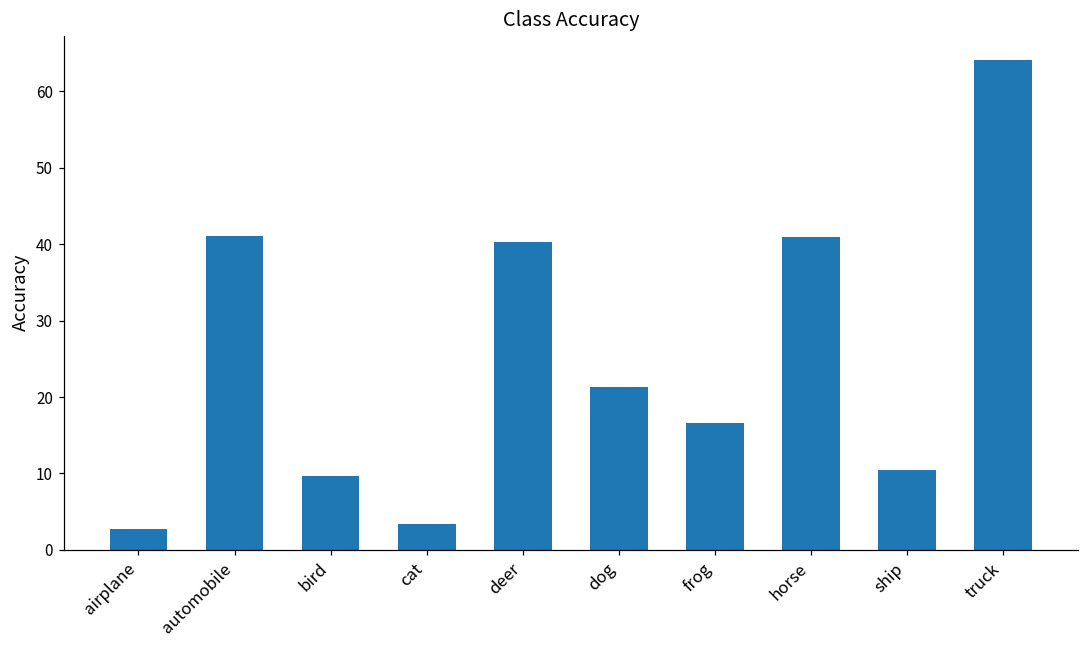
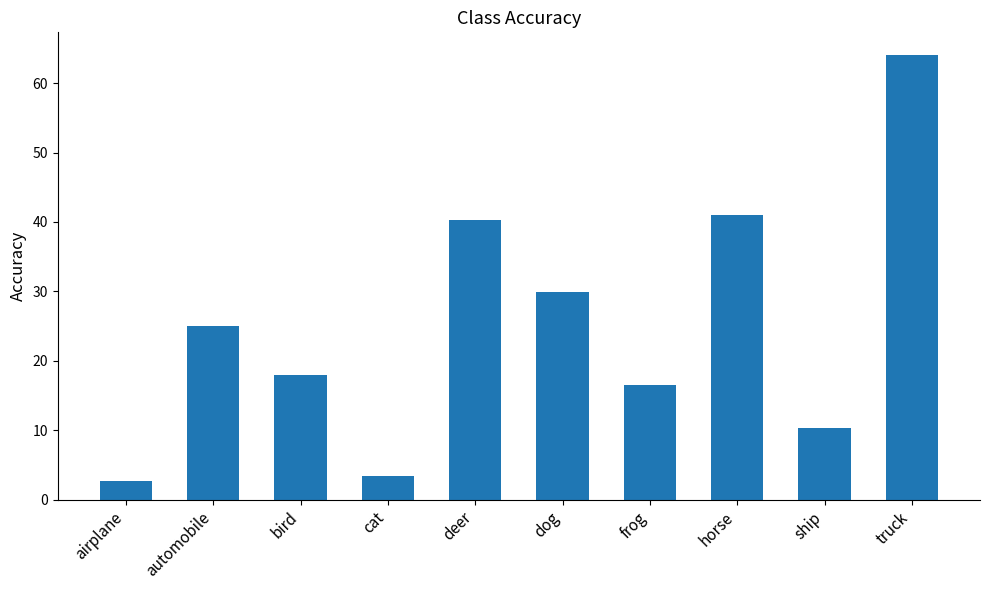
  {
    "airplane": 3,
-   "automobile": 41,
-   "bird": 10,
+   "automobile": 25,
+   "bird": 18,
    "cat": 3,
    "deer": 40,
-   "dog": 21,
+   "dog": 30,
    "frog": 17,
    "horse": 41,
    "ship": 10,
    "truck": 64
  }
